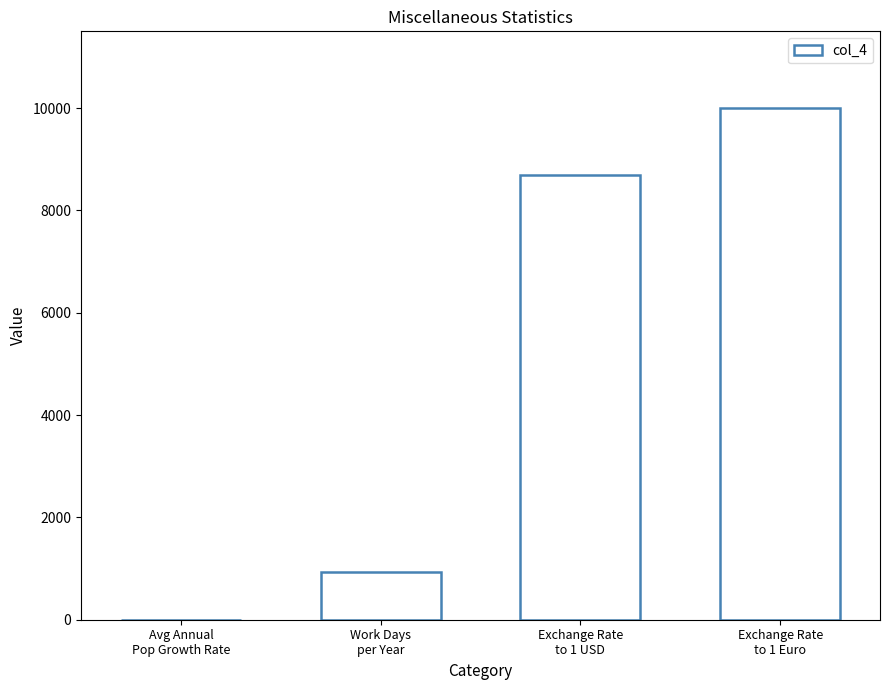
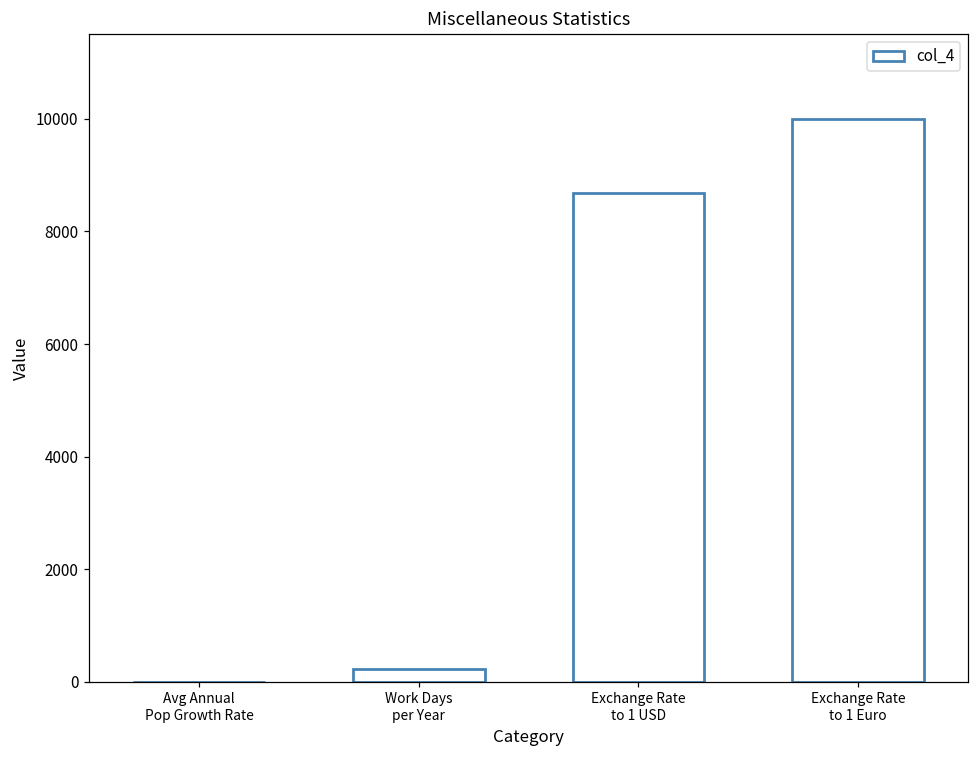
  {
-   "Work Days per Year": 900,
+   "Work Days per Year": 200,
    "Exchange Rate to 1 USD": 8700,
    "Exchange Rate to 1 Euro": 10000
  }
